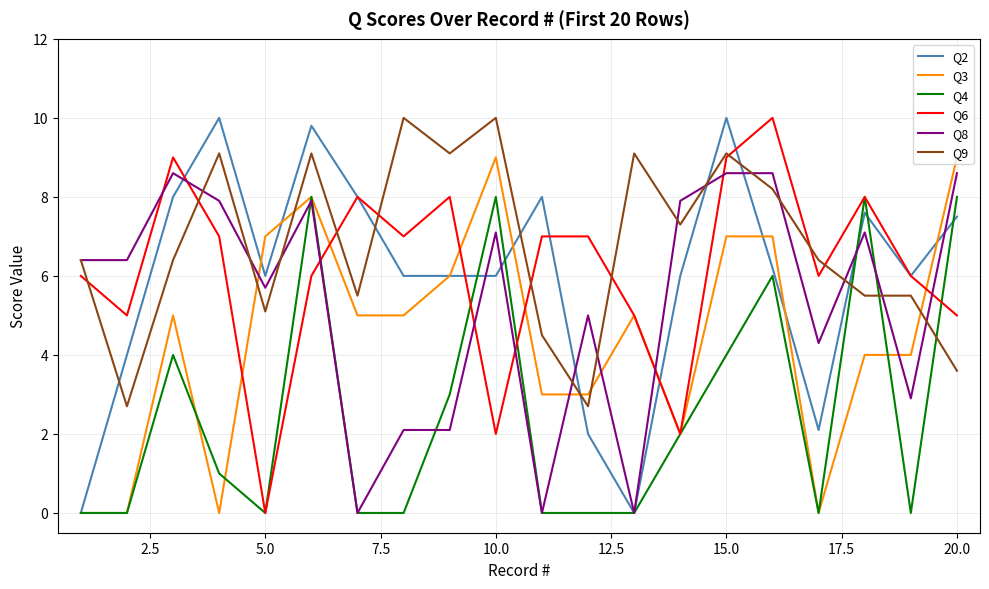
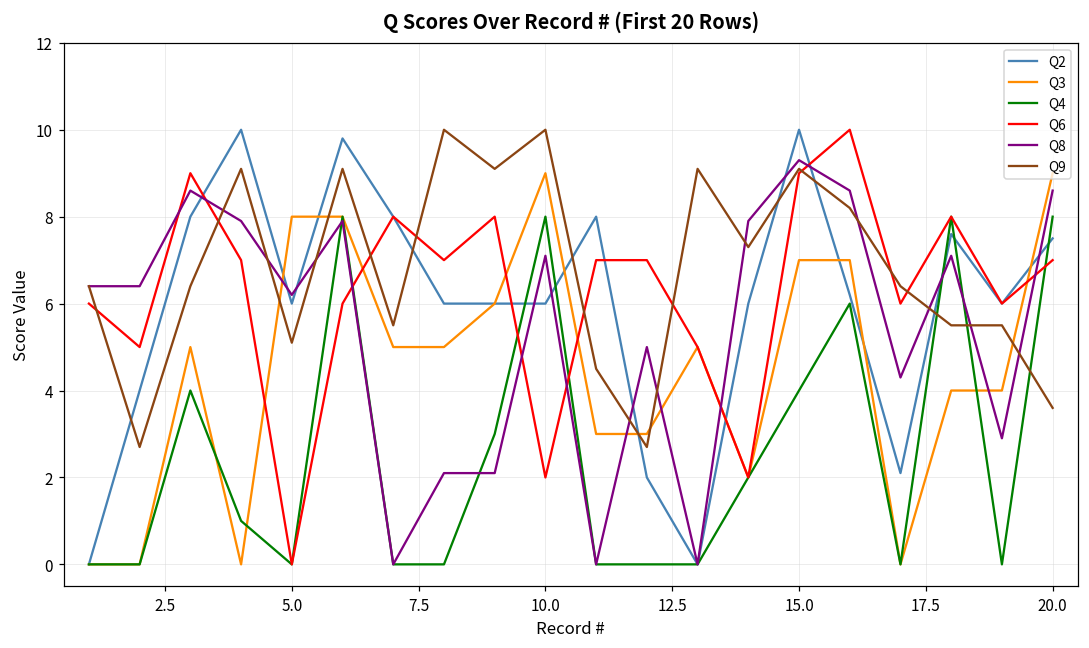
  {
    "Q2": {
      "5.0": 6.0,
      "10.0": 6.0,
      "15.0": 10.0,
      "20.0": 7.5
    },
    "Q3": {
-     "5.0": 7,
+     "5.0": 8,
      "10.0": 9,
      "15.0": 7
    },
    "Q4": {
      "10.0": 8.0,
      "15.0": 4.0,
      "20.0": 8.0
    },
    "Q6": {
      "10.0": 2,
      "15.0": 9,
-     "20.0": 5
+     "20.0": 7
    },
    "Q8": {
-     "5.0": 5.7,
+     "5.0": 6.2,
      "10.0": 7.1,
-     "15.0": 8.6,
+     "15.0": 9.3,
      "20.0": 8.6
    },
    "Q9": {
      "5.0": 5.1,
      "10.0": 10.0,
      "15.0": 9.1,
      "20.0": 3.6
    }
  }
